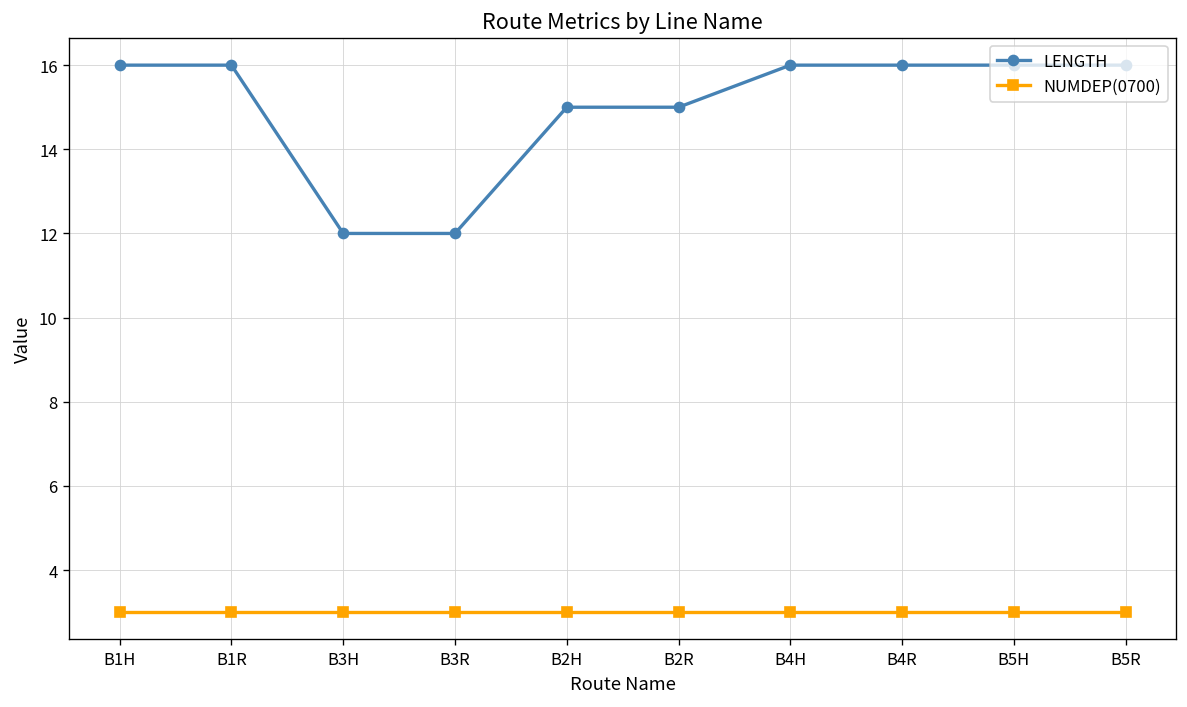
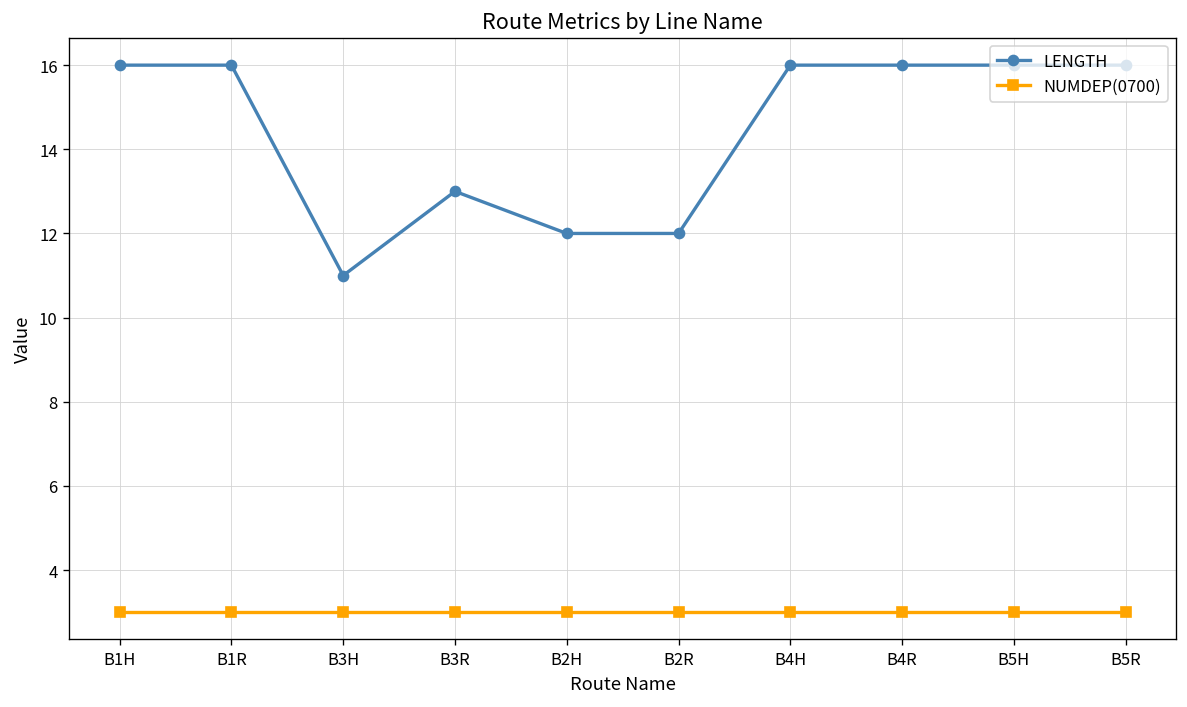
  {
    "LENGTH": {
      "B1H": 16,
      "B1R": 16,
-     "B3H": 12,
-     "B3R": 12,
-     "B2H": 15,
-     "B2R": 15,
+     "B3H": 11,
+     "B3R": 13,
+     "B2H": 12,
+     "B2R": 12,
      "B4H": 16,
      "B4R": 16
    },
    "NUMDEP(0700)": {
      "B1H": 3,
      "B1R": 3,
      "B3H": 3,
      "B3R": 3,
      "B2H": 3,
      "B2R": 3,
      "B4H": 3,
      "B4R": 3,
      "B5H": 3,
      "B5R": 3
    }
  }
